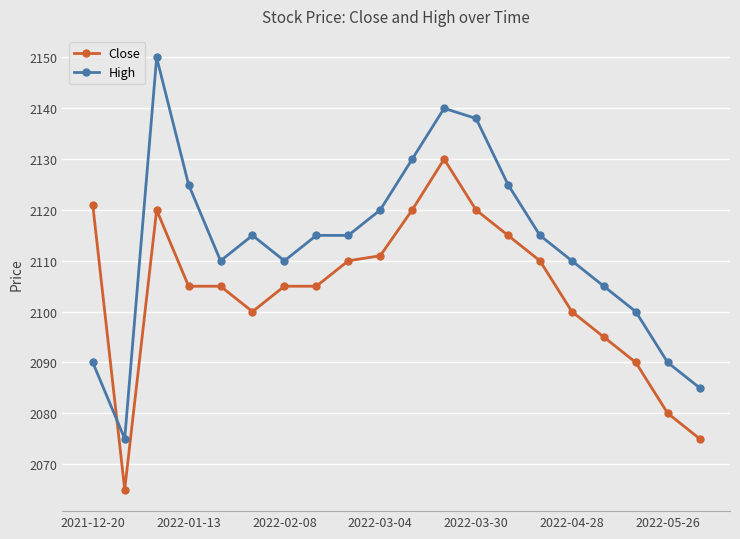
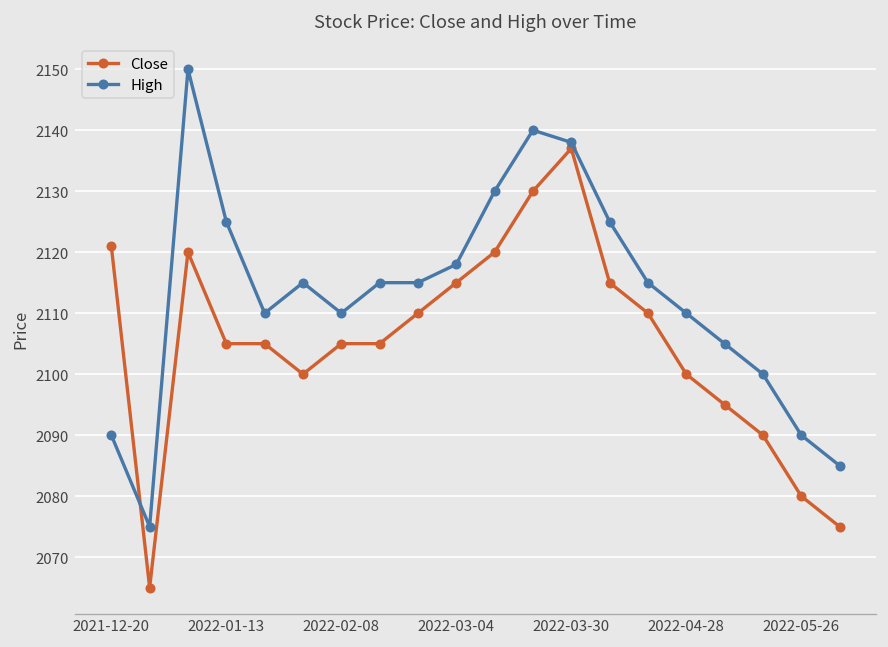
  {
    "Close": {
      "2021-12-20": 2121,
      "2022-01-13": 2105,
      "2022-02-08": 2105,
-     "2022-03-04": 2111,
-     "2022-03-30": 2120,
+     "2022-03-04": 2115,
+     "2022-03-30": 2137,
      "2022-04-28": 2100,
      "2022-05-26": 2080
    },
    "High": {
      "2021-12-20": 2090,
      "2022-01-13": 2125,
      "2022-02-08": 2110,
-     "2022-03-04": 2120,
+     "2022-03-04": 2118,
      "2022-03-30": 2138,
      "2022-04-28": 2110,
      "2022-05-26": 2090
    }
  }
